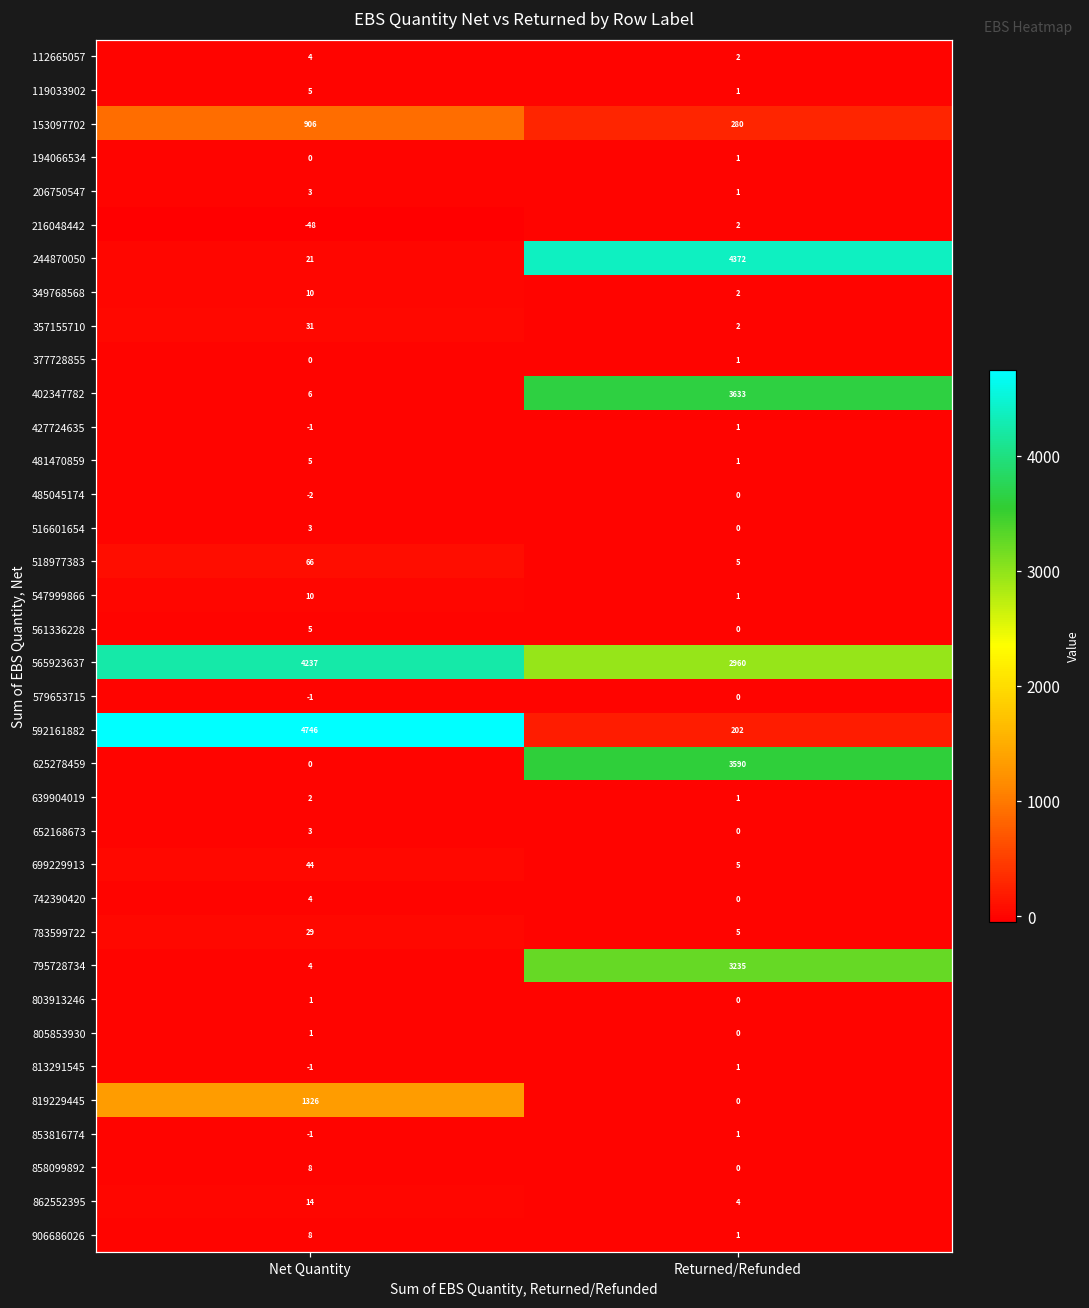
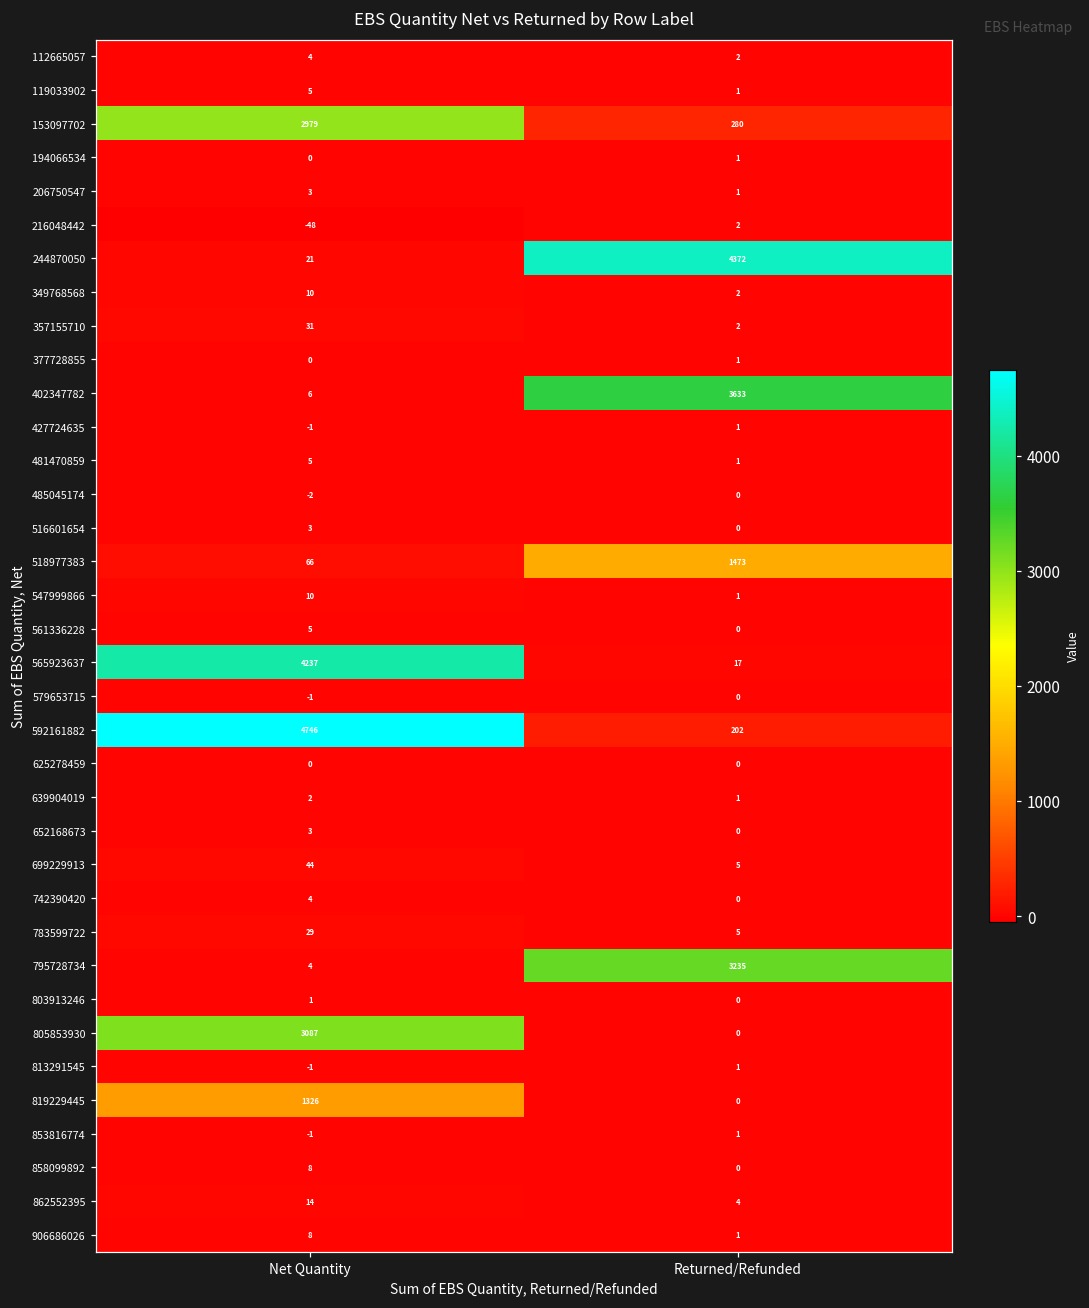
  {
    "112665057": {
      "Net Quantity": 4,
      "Returned/Refunded": 2
    },
    "119033902": {
      "Net Quantity": 5,
      "Returned/Refunded": 1
    },
    "153097702": {
-     "Net Quantity": 906,
+     "Net Quantity": 2979,
      "Returned/Refunded": 280
    },
    "194066534": {
      "Net Quantity": 0,
      "Returned/Refunded": 1
    },
    "206750547": {
      "Net Quantity": 3,
      "Returned/Refunded": 1
    },
    "216048442": {
      "Net Quantity": -48,
      "Returned/Refunded": 2
    },
    "244870050": {
      "Net Quantity": 21,
      "Returned/Refunded": 4372
    },
    "349768568": {
      "Net Quantity": 10,
      "Returned/Refunded": 2
    },
    "357155710": {
      "Net Quantity": 31,
      "Returned/Refunded": 2
    },
    "377728855": {
      "Net Quantity": 0,
      "Returned/Refunded": 1
    },
    "402347782": {
      "Net Quantity": 6,
      "Returned/Refunded": 3633
    },
    "427724635": {
      "Net Quantity": -1,
      "Returned/Refunded": 1
    },
    "481470859": {
      "Net Quantity": 5,
      "Returned/Refunded": 1
    },
    "485045174": {
      "Net Quantity": -2,
      "Returned/Refunded": 0
    },
    "516601654": {
      "Net Quantity": 3,
      "Returned/Refunded": 0
    },
    "518977383": {
      "Net Quantity": 66,
-     "Returned/Refunded": 5
+     "Returned/Refunded": 1473
    },
    "547999866": {
      "Net Quantity": 10,
      "Returned/Refunded": 1
    },
    "561336228": {
      "Net Quantity": 5,
      "Returned/Refunded": 0
    },
    "565923637": {
      "Net Quantity": 4237,
-     "Returned/Refunded": 2960
+     "Returned/Refunded": 17
    },
    "579653715": {
      "Net Quantity": -1,
      "Returned/Refunded": 0
    },
    "592161882": {
      "Net Quantity": 4746,
      "Returned/Refunded": 202
    },
    "625278459": {
      "Net Quantity": 0,
-     "Returned/Refunded": 3590
+     "Returned/Refunded": 0
    },
    "639904019": {
      "Net Quantity": 2,
      "Returned/Refunded": 1
    },
    "652168673": {
      "Net Quantity": 3,
      "Returned/Refunded": 0
    },
    "699229913": {
      "Net Quantity": 44,
      "Returned/Refunded": 5
    },
    "742390420": {
      "Net Quantity": 4,
      "Returned/Refunded": 0
    },
    "783599722": {
      "Net Quantity": 29,
      "Returned/Refunded": 5
    },
    "795728734": {
      "Net Quantity": 4,
      "Returned/Refunded": 3235
    },
    "803913246": {
      "Net Quantity": 1,
      "Returned/Refunded": 0
    },
    "805853930": {
-     "Net Quantity": 1,
+     "Net Quantity": 3087,
      "Returned/Refunded": 0
    },
    "813291545": {
      "Net Quantity": -1,
      "Returned/Refunded": 1
    },
    "819229445": {
      "Net Quantity": 1326,
      "Returned/Refunded": 0
    },
    "853816774": {
      "Net Quantity": -1,
      "Returned/Refunded": 1
    },
    "858099892": {
      "Net Quantity": 8,
      "Returned/Refunded": 0
    },
    "862552395": {
      "Net Quantity": 14,
      "Returned/Refunded": 4
    },
    "906686026": {
      "Net Quantity": 8,
      "Returned/Refunded": 1
    }
  }
